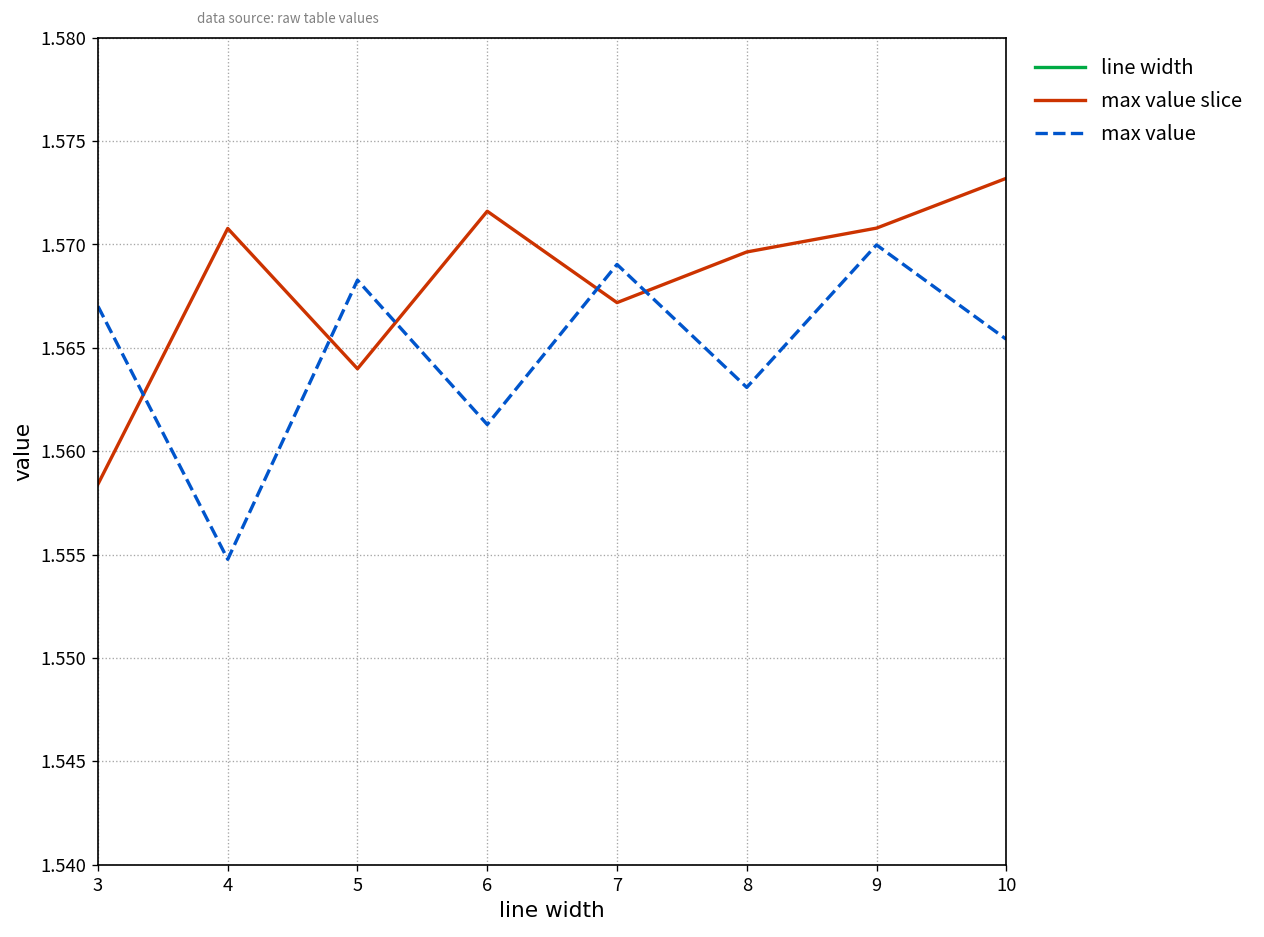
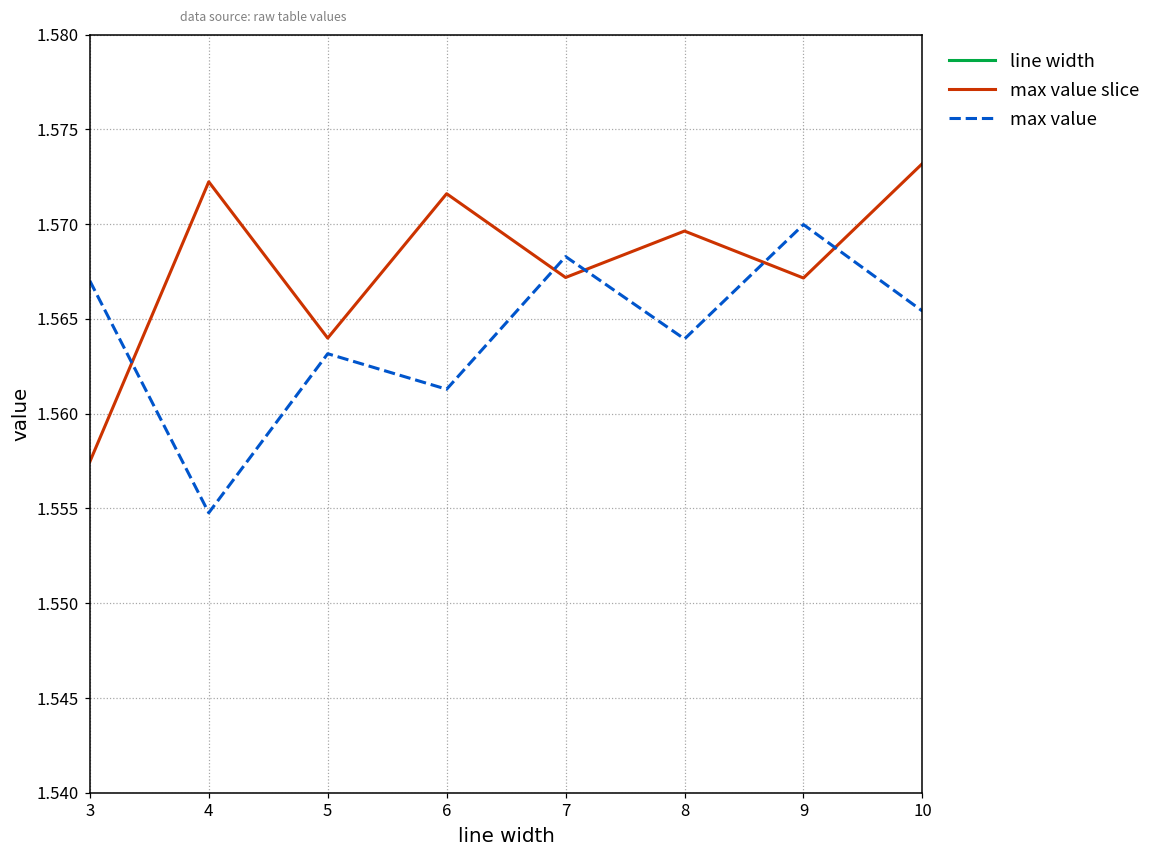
  {
    "max value slice": {
-     "3": 1.5584,
-     "4": 1.5708,
+     "3": 1.5575,
+     "4": 1.5722,
      "5": 1.5640,
      "6": 1.5716,
      "7": 1.5672,
      "8": 1.5696,
-     "9": 1.5708,
+     "9": 1.5672,
      "10": 1.5732
    },
    "max value": {
      "3": 1.5670,
      "4": 1.5548,
-     "5": 1.5683,
+     "5": 1.5632,
      "6": 1.5613,
-     "7": 1.5690,
-     "8": 1.5631,
+     "7": 1.5683,
+     "8": 1.5639,
      "9": 1.5700,
      "10": 1.5654
    }
  }
